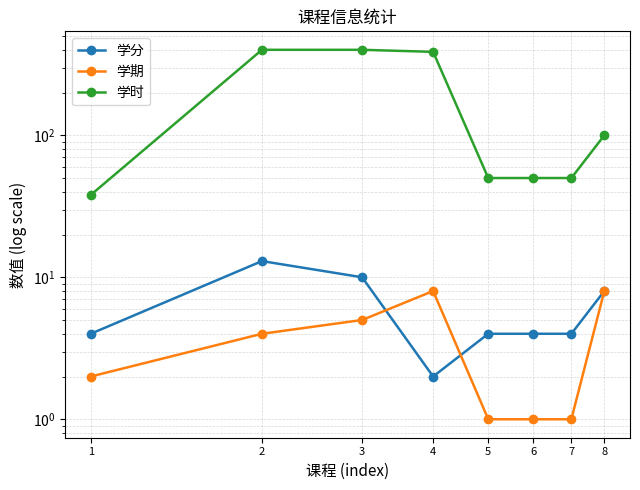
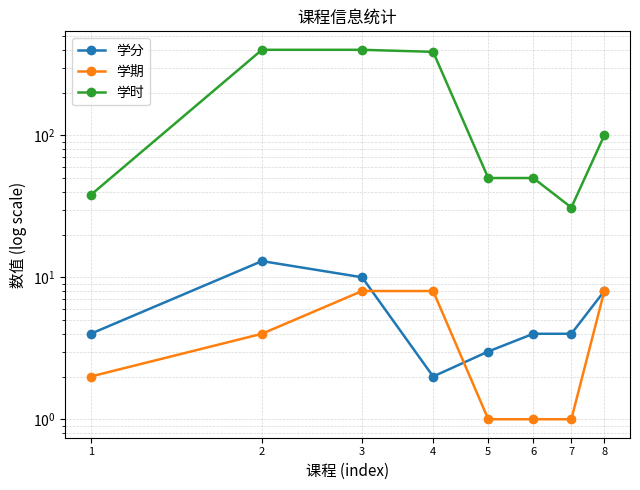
  {
    "学分": {
      "1": 4,
      "2": 13,
      "3": 10,
      "4": 2,
-     "5": 4,
+     "5": 3,
      "6": 4,
      "7": 4
    },
    "学期": {
      "1": 2,
      "2": 4,
-     "3": 5,
+     "3": 8,
      "4": 8,
      "5": 1,
      "6": 1,
      "7": 1
    },
    "学时": {
      "1": 38,
      "2": 400,
      "3": 400,
      "4": 390,
      "5": 50,
      "6": 50,
-     "7": 50,
+     "7": 31,
      "8": 100
    }
  }
